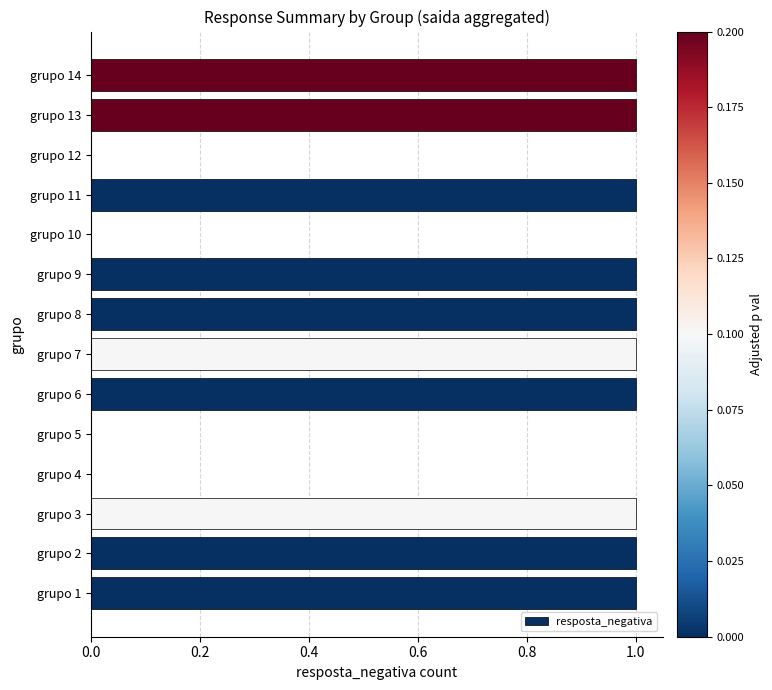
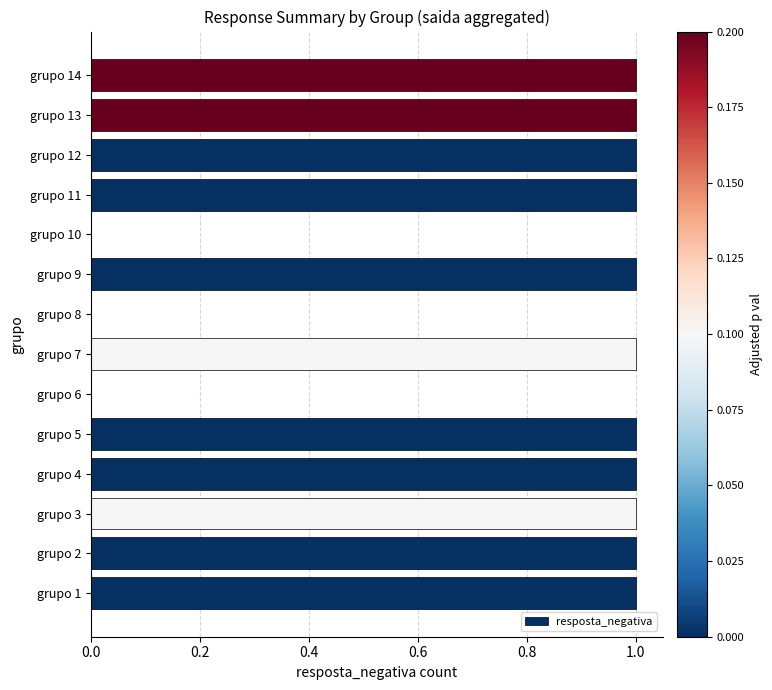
  {
    "grupo 14": 1,
    "grupo 13": 1,
-   "grupo 12": 0,
+   "grupo 12": 1,
    "grupo 11": 1,
    "grupo 10": 0,
    "grupo 9": 1,
-   "grupo 8": 1,
+   "grupo 8": 0,
    "grupo 7": 1,
-   "grupo 6": 1,
-   "grupo 5": 0,
-   "grupo 4": 0,
+   "grupo 6": 0,
+   "grupo 5": 1,
+   "grupo 4": 1,
    "grupo 3": 1,
    "grupo 2": 1,
    "grupo 1": 1
  }
